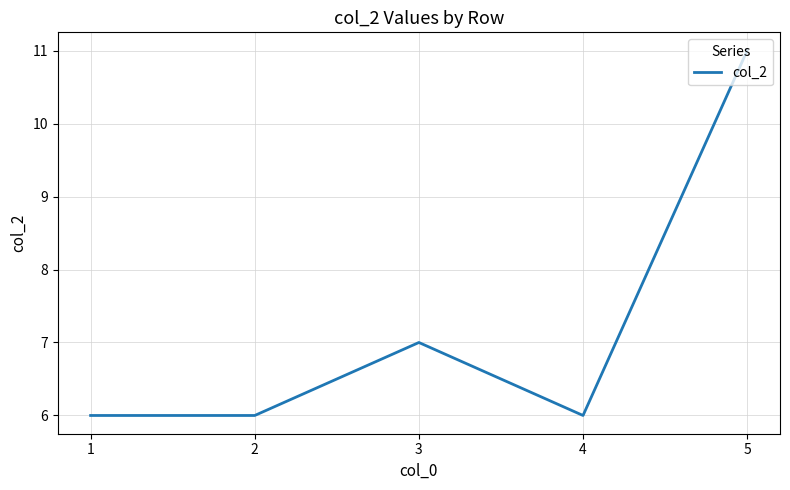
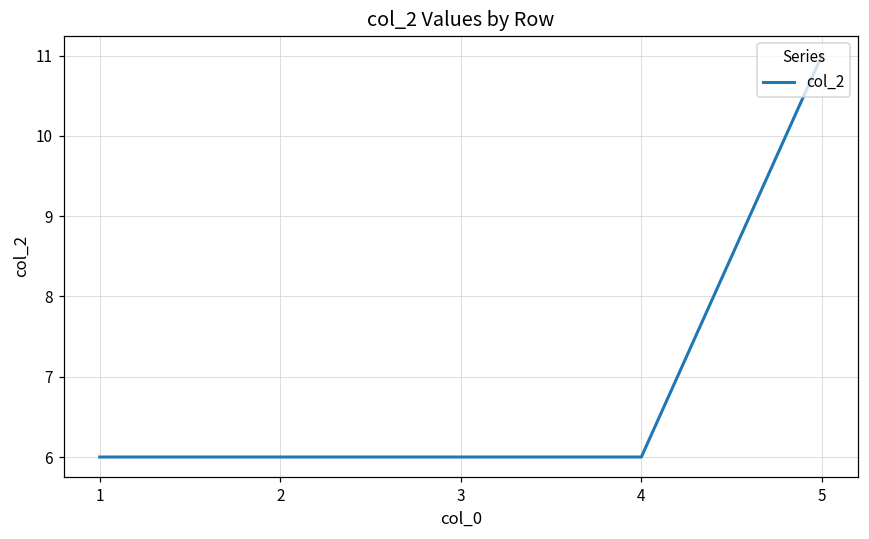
  {
    "1": 6,
    "2": 6,
-   "3": 7,
+   "3": 6,
    "4": 6
  }
